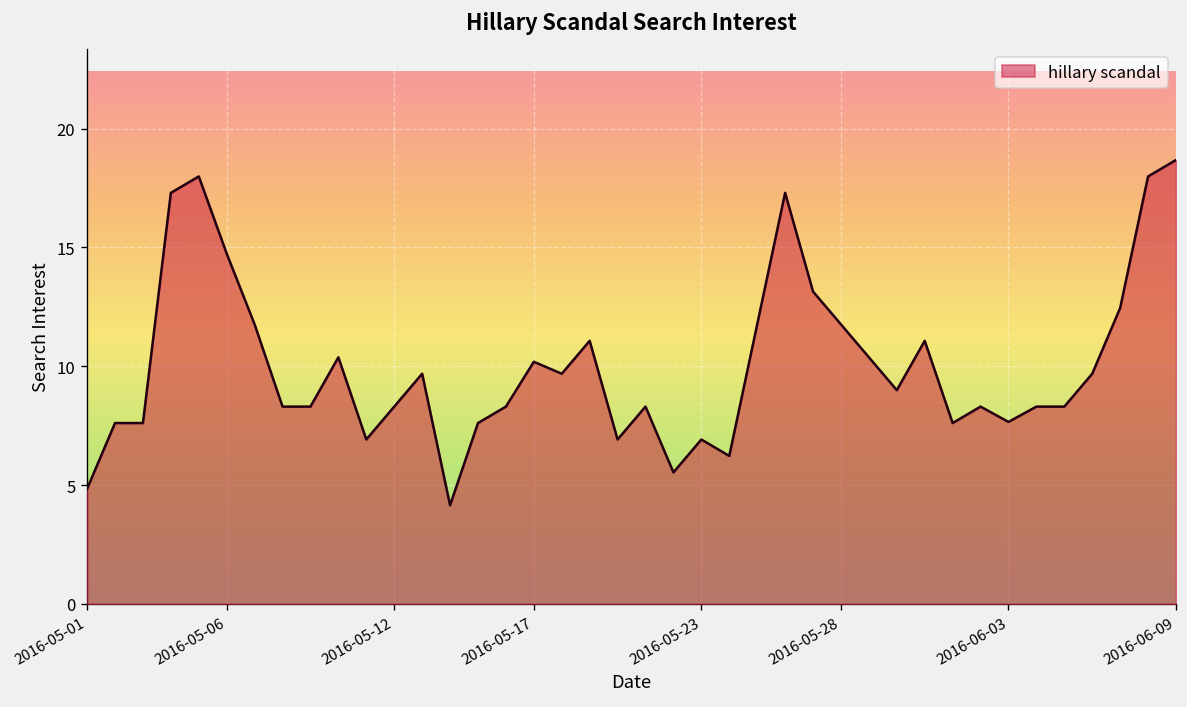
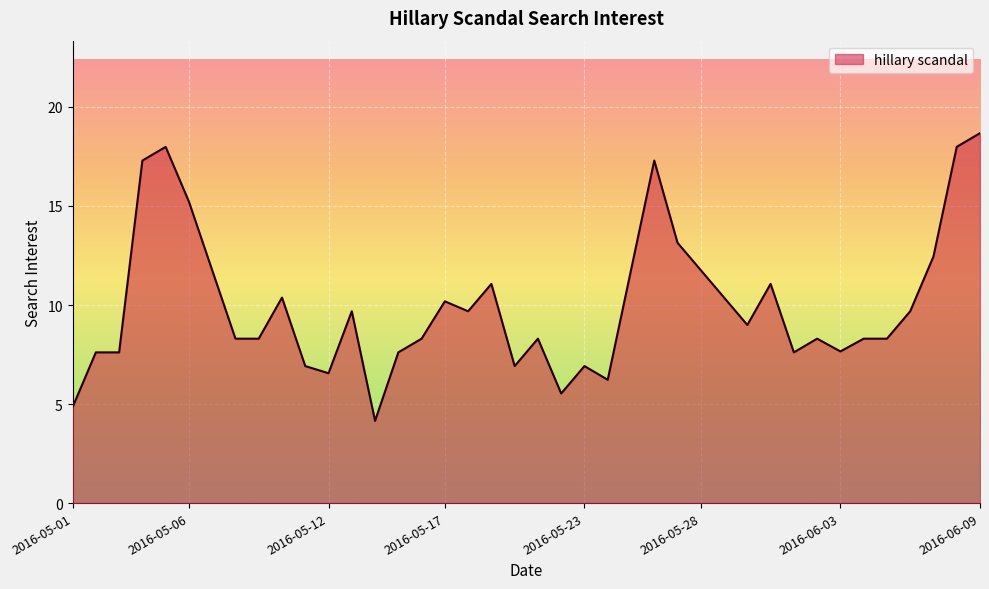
  {
    "2016-05-01": 4.8,
-   "2016-05-06": 14.7,
-   "2016-05-12": 8.3,
+   "2016-05-06": 15.2,
+   "2016-05-12": 6.6,
    "2016-05-17": 10.2,
    "2016-05-23": 6.9,
    "2016-05-28": 11.8,
    "2016-06-03": 7.7,
    "2016-06-09": 18.7
  }
